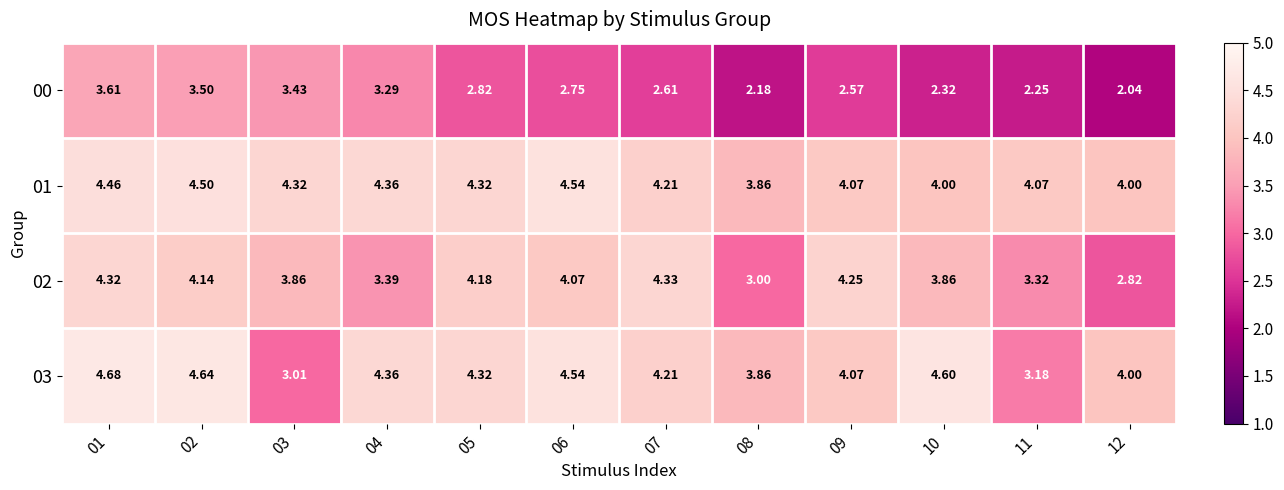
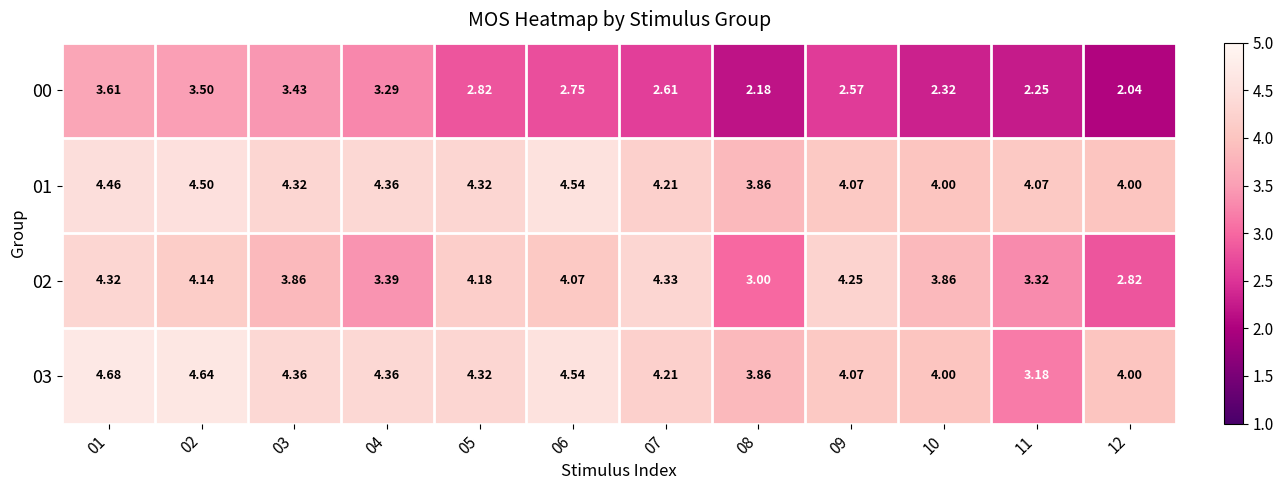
  {
    "00": {
      "01": 3.61,
      "02": 3.50,
      "03": 3.43,
      "04": 3.29,
      "05": 2.82,
      "06": 2.75,
      "07": 2.61,
      "08": 2.18,
      "09": 2.57,
      "10": 2.32,
      "11": 2.25,
      "12": 2.04
    },
    "01": {
      "01": 4.46,
      "02": 4.50,
      "03": 4.32,
      "04": 4.36,
      "05": 4.32,
      "06": 4.54,
      "07": 4.21,
      "08": 3.86,
      "09": 4.07,
      "10": 4.00,
      "11": 4.07,
      "12": 4.00
    },
    "02": {
      "01": 4.32,
      "02": 4.14,
      "03": 3.86,
      "04": 3.39,
      "05": 4.18,
      "06": 4.07,
      "07": 4.33,
      "08": 3.00,
      "09": 4.25,
      "10": 3.86,
      "11": 3.32,
      "12": 2.82
    },
    "03": {
      "01": 4.68,
      "02": 4.64,
-     "03": 3.01,
+     "03": 4.36,
      "04": 4.36,
      "05": 4.32,
      "06": 4.54,
      "07": 4.21,
      "08": 3.86,
      "09": 4.07,
-     "10": 4.60,
+     "10": 4.00,
      "11": 3.18,
      "12": 4.00
    }
  }
